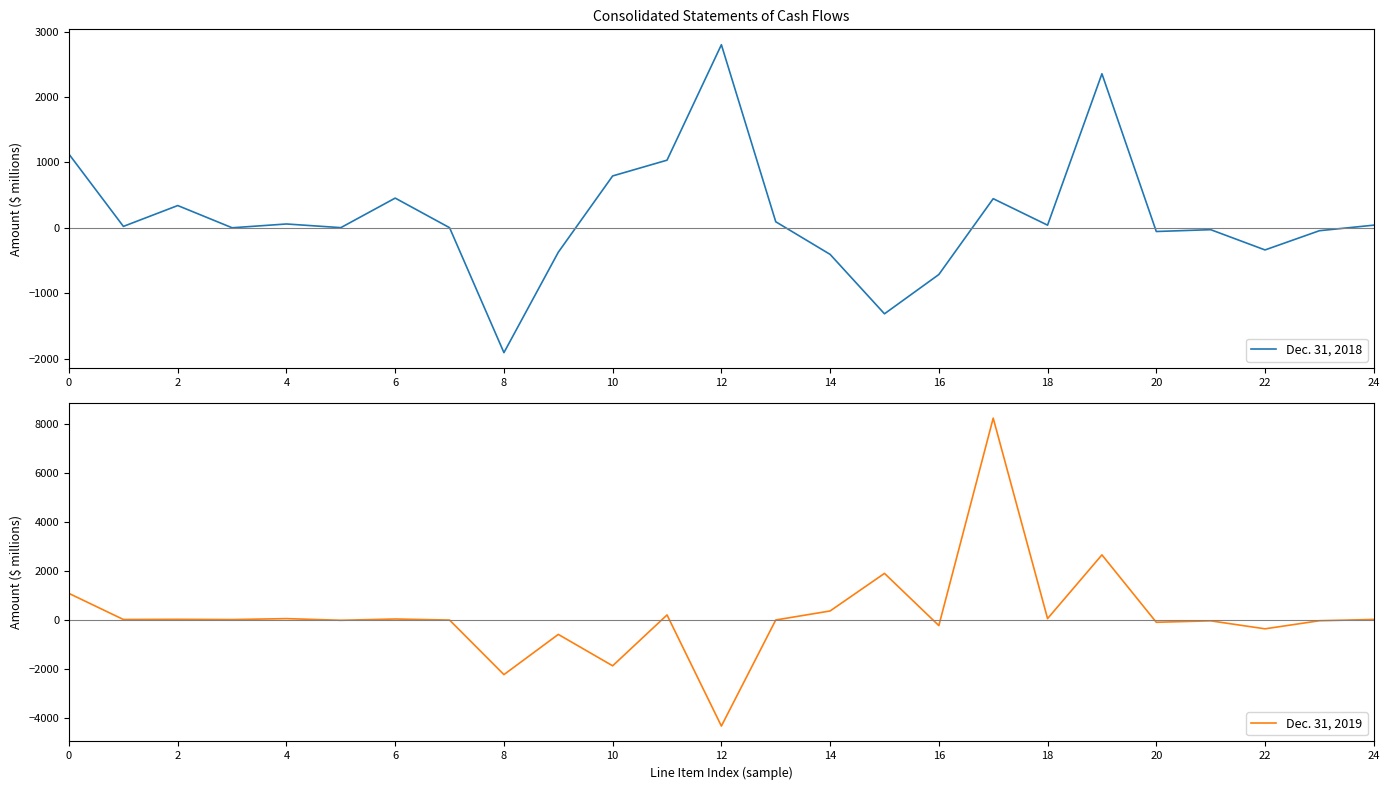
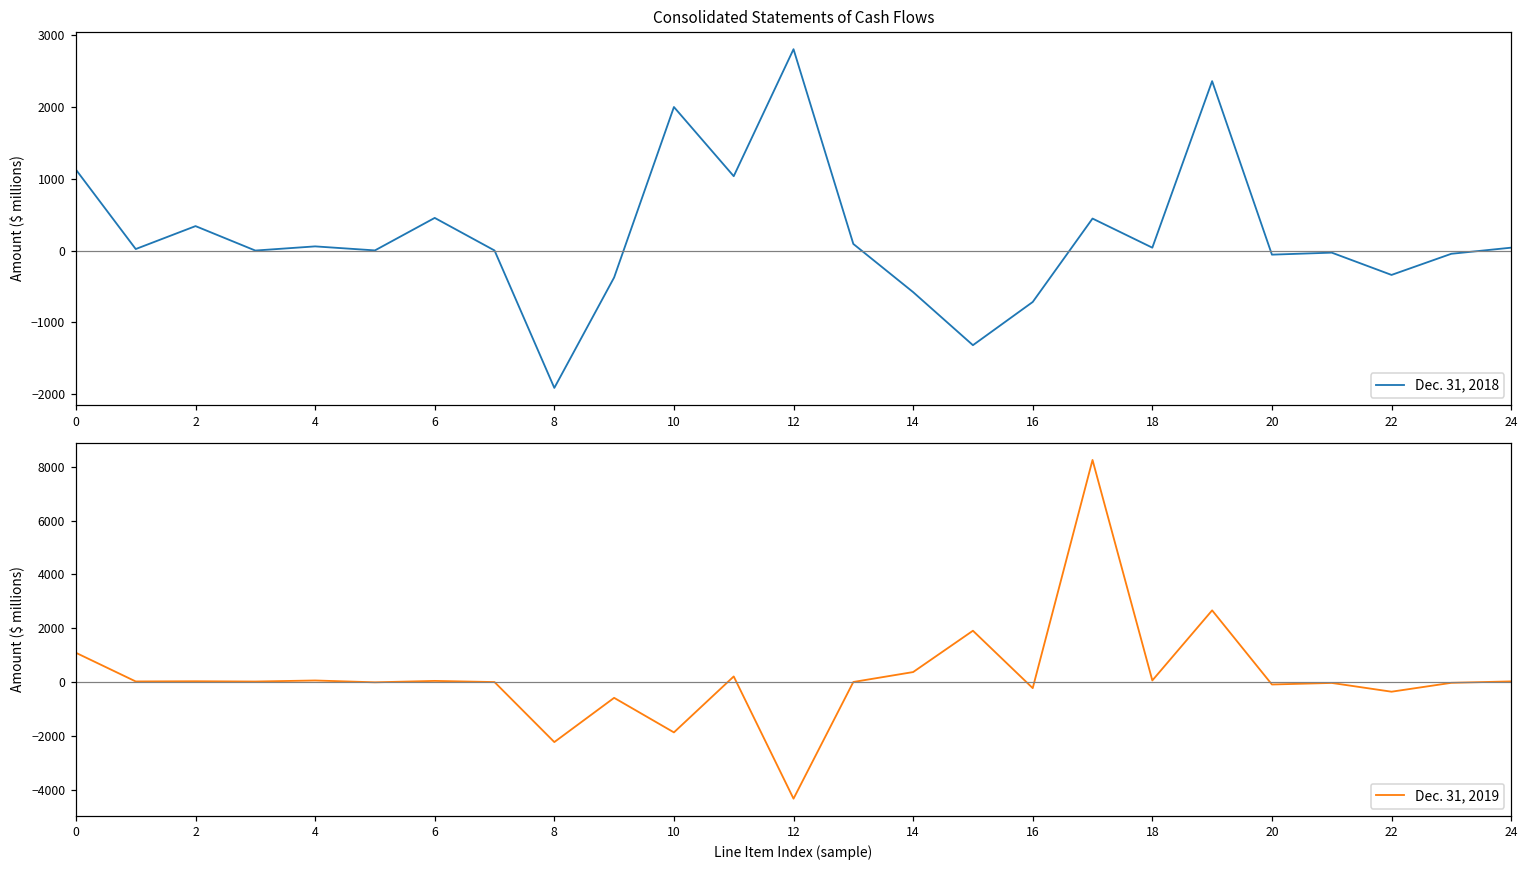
  {
    "Consolidated Statements of Cash Flows": {
      "0": 1100,
      "2": 300,
      "4": 100,
      "6": 500,
      "8": -1900,
-     "10": 800,
+     "10": 2000,
      "12": 2800,
-     "14": -400,
+     "14": -600,
      "16": -700,
      "18": 0,
      "20": -100,
      "22": -300,
      "24": 0
    }
  }
